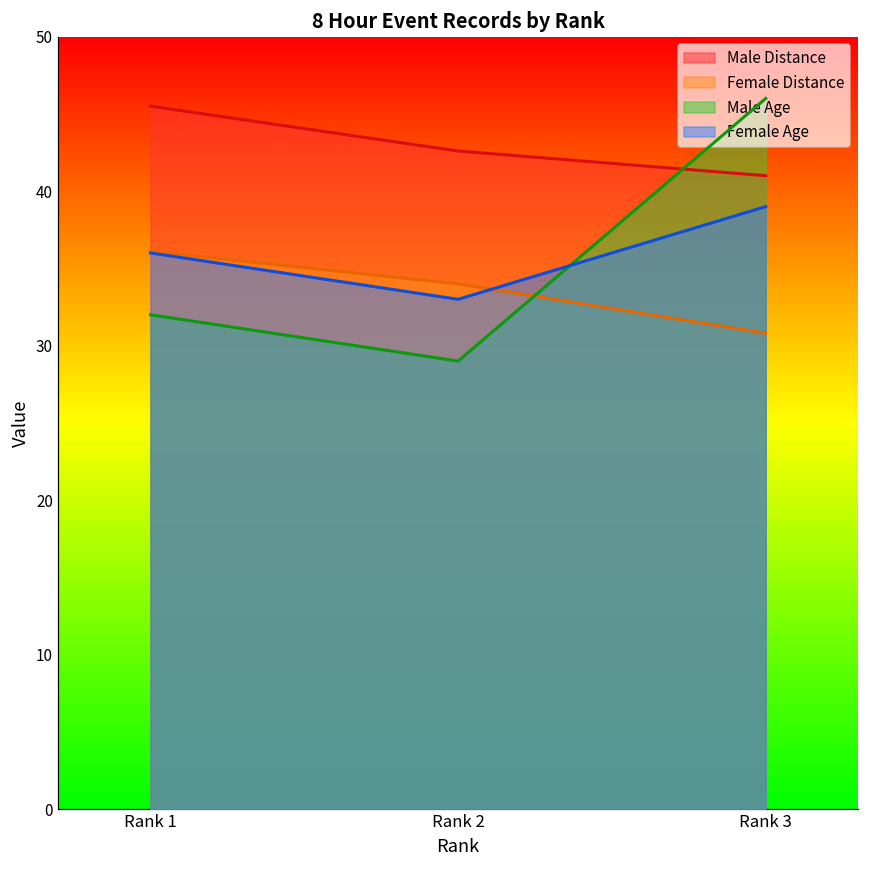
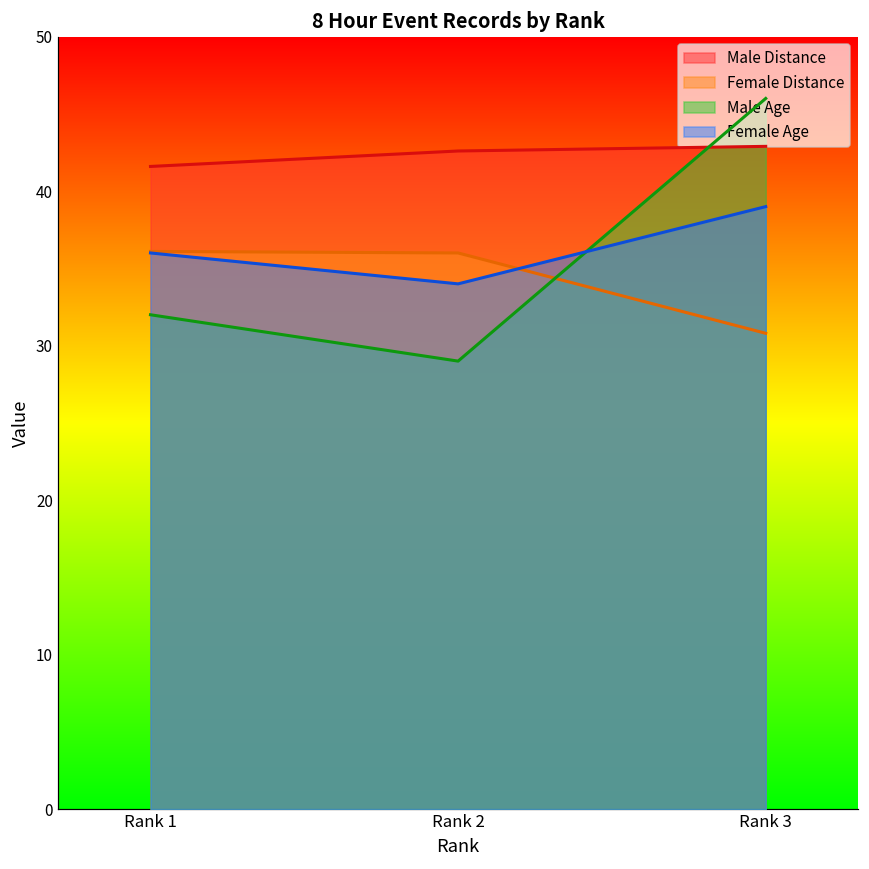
  {
    "Male Distance": {
-     "Rank 1": 45.5,
+     "Rank 1": 41.6,
      "Rank 2": 42.6,
-     "Rank 3": 41.0
+     "Rank 3": 42.9
    },
    "Female Distance": {
-     "Rank 2": 34,
+     "Rank 2": 36,
      "Rank 3": 30.8
    },
    "Male Age": {
      "Rank 1": 32.0,
      "Rank 2": 29.0
    },
    "Female Age": {
-     "Rank 2": 33,
+     "Rank 2": 34,
      "Rank 3": 39
    }
  }
